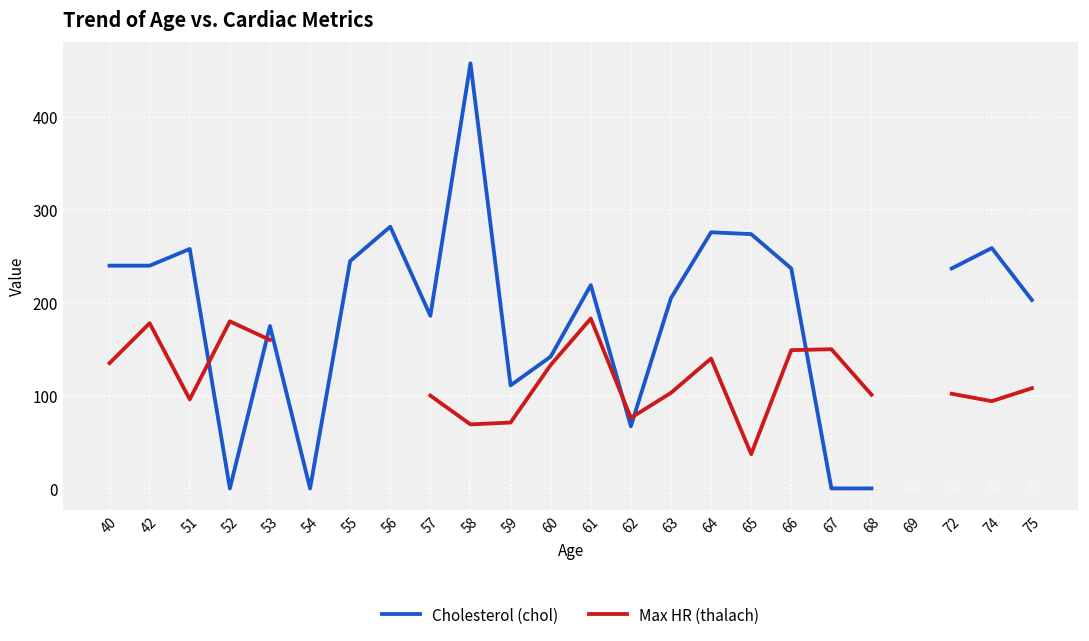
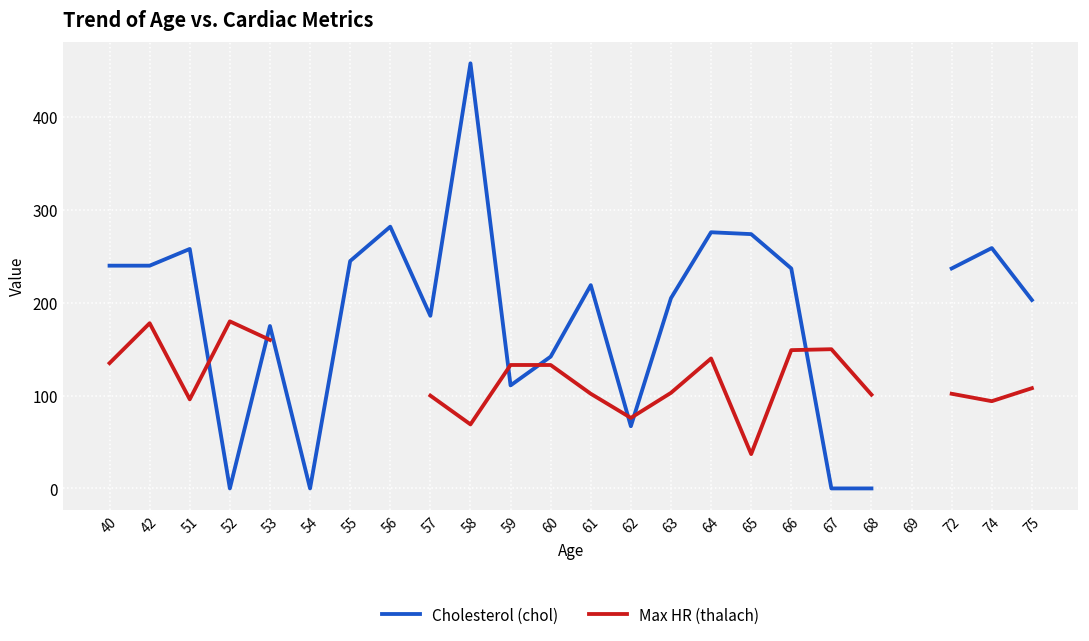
  {
    "Cholesterol (chol)": {
      "40": 240,
      "42": 240,
      "51": 260,
      "52": 0,
      "53": 180,
      "54": 0,
      "55": 250,
      "56": 280,
      "57": 190,
      "58": 460,
      "59": 110,
      "60": 140,
      "61": 220,
      "62": 70,
      "63": 210,
      "64": 280,
      "65": 270,
      "66": 240,
      "67": 0,
      "68": 0,
      "72": 240,
      "74": 260,
      "75": 200
    },
    "Max HR (thalach)": {
      "40": 140,
      "42": 180,
      "51": 100,
      "52": 180,
      "53": 160,
      "55": 20,
      "57": 100,
      "58": 70,
-     "59": 70,
+     "59": 130,
      "60": 130,
-     "61": 180,
+     "61": 100,
      "62": 80,
      "63": 100,
      "64": 140,
      "65": 40,
      "66": 150,
      "67": 150,
      "68": 100,
      "72": 100,
      "74": 90,
      "75": 110
    }
  }
